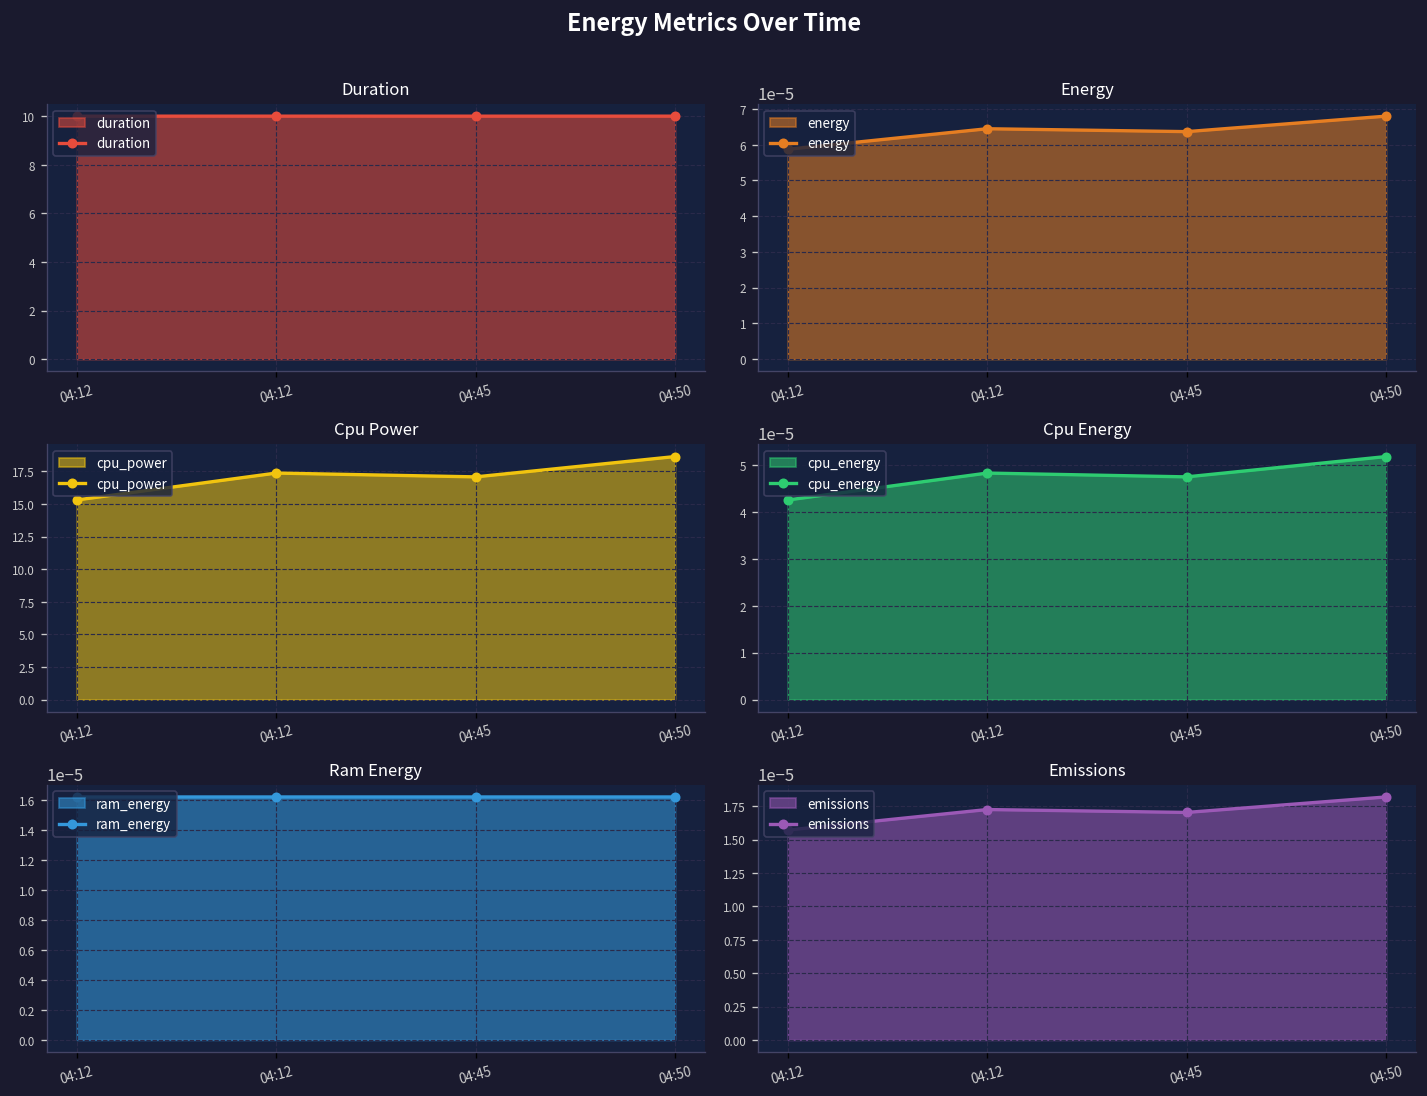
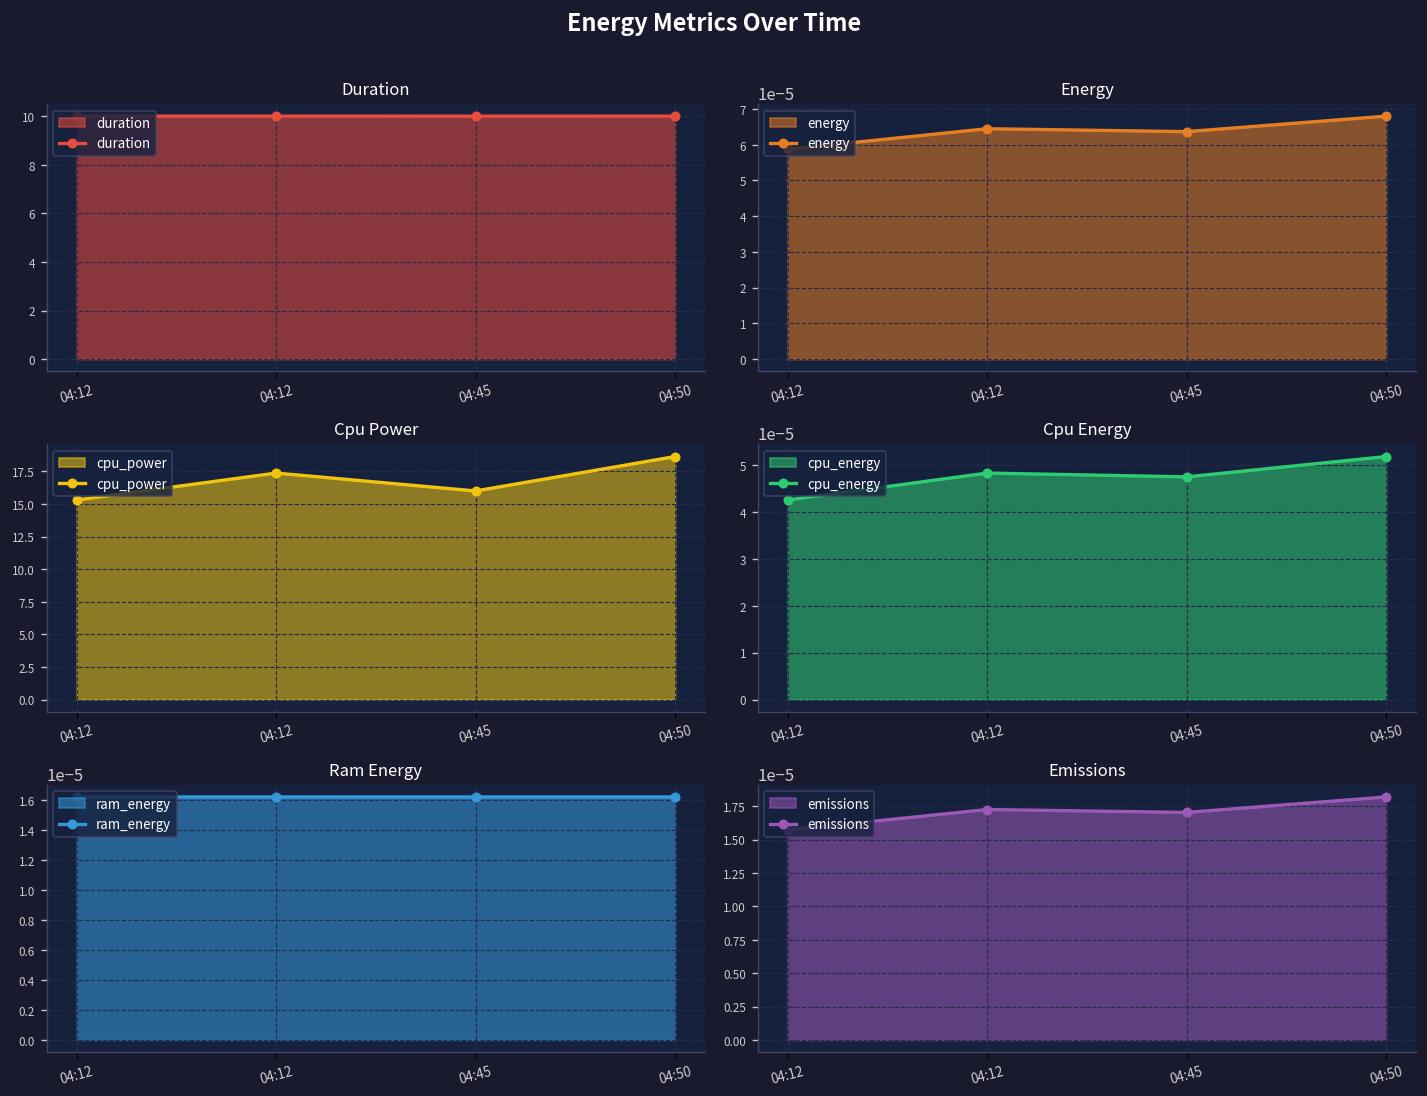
  {
    "Duration": {
      "04:45": 10.0,
      "04:50": 10.0
    },
    "Energy": {
      "04:45": 0.000064,
      "04:50": 0.000068
    },
    "Cpu Power": {
-     "04:45": 17.1,
+     "04:45": 16.0,
      "04:50": 18.6
    },
    "Cpu Energy": {
      "04:45": 0.000047,
      "04:50": 0.000052
    },
    "Ram Energy": {
      "04:45": 0.0000162,
      "04:50": 0.0000162
    },
    "Emissions": {
      "04:45": 0.0000170,
      "04:50": 0.0000182
    }
  }
